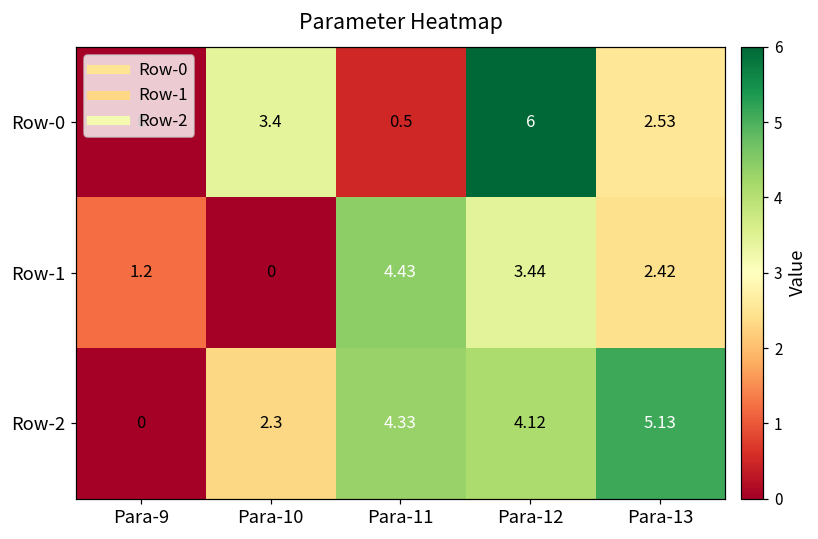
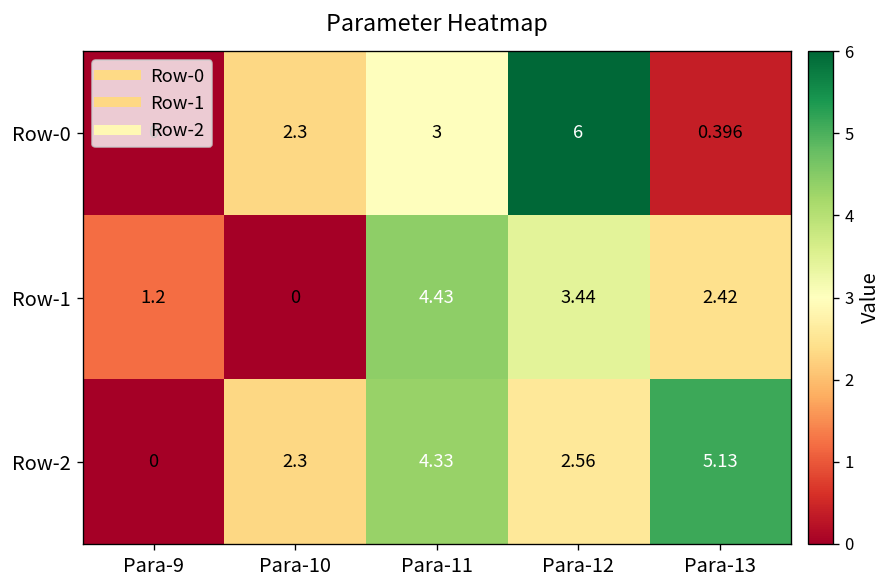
  {
    "Row-0": {
-     "Para-10": 3.4,
-     "Para-11": 0.5,
+     "Para-10": 2.3,
+     "Para-11": 3,
      "Para-12": 6,
-     "Para-13": 2.53
+     "Para-13": 0.396
    },
    "Row-1": {
      "Para-9": 1.2,
      "Para-10": 0,
      "Para-11": 4.43,
      "Para-12": 3.44,
      "Para-13": 2.42
    },
    "Row-2": {
      "Para-9": 0,
      "Para-10": 2.3,
      "Para-11": 4.33,
-     "Para-12": 4.12,
+     "Para-12": 2.56,
      "Para-13": 5.13
    }
  }
